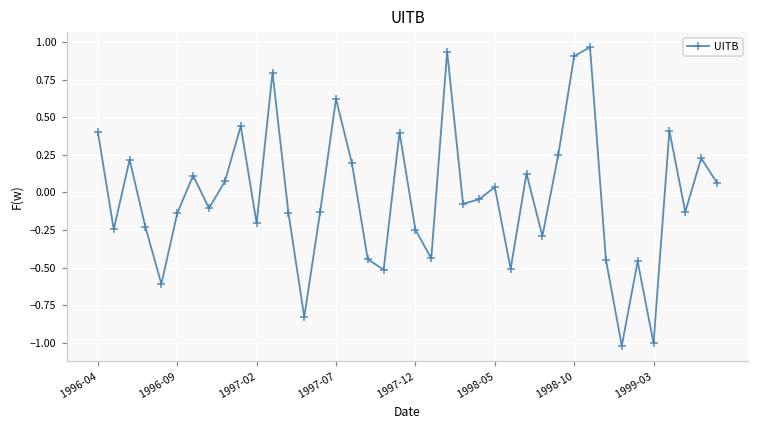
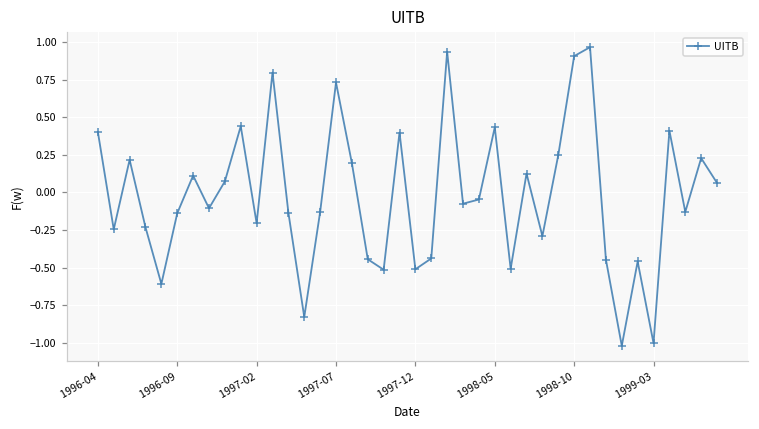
  {
    "1996-04": 0.40,
    "1996-09": -0.14,
    "1997-02": -0.21,
-   "1997-07": 0.62,
-   "1997-12": -0.25,
-   "1998-05": 0.04,
+   "1997-07": 0.73,
+   "1997-12": -0.51,
+   "1998-05": 0.43,
    "1998-10": 0.91,
    "1999-03": -1.00
  }
